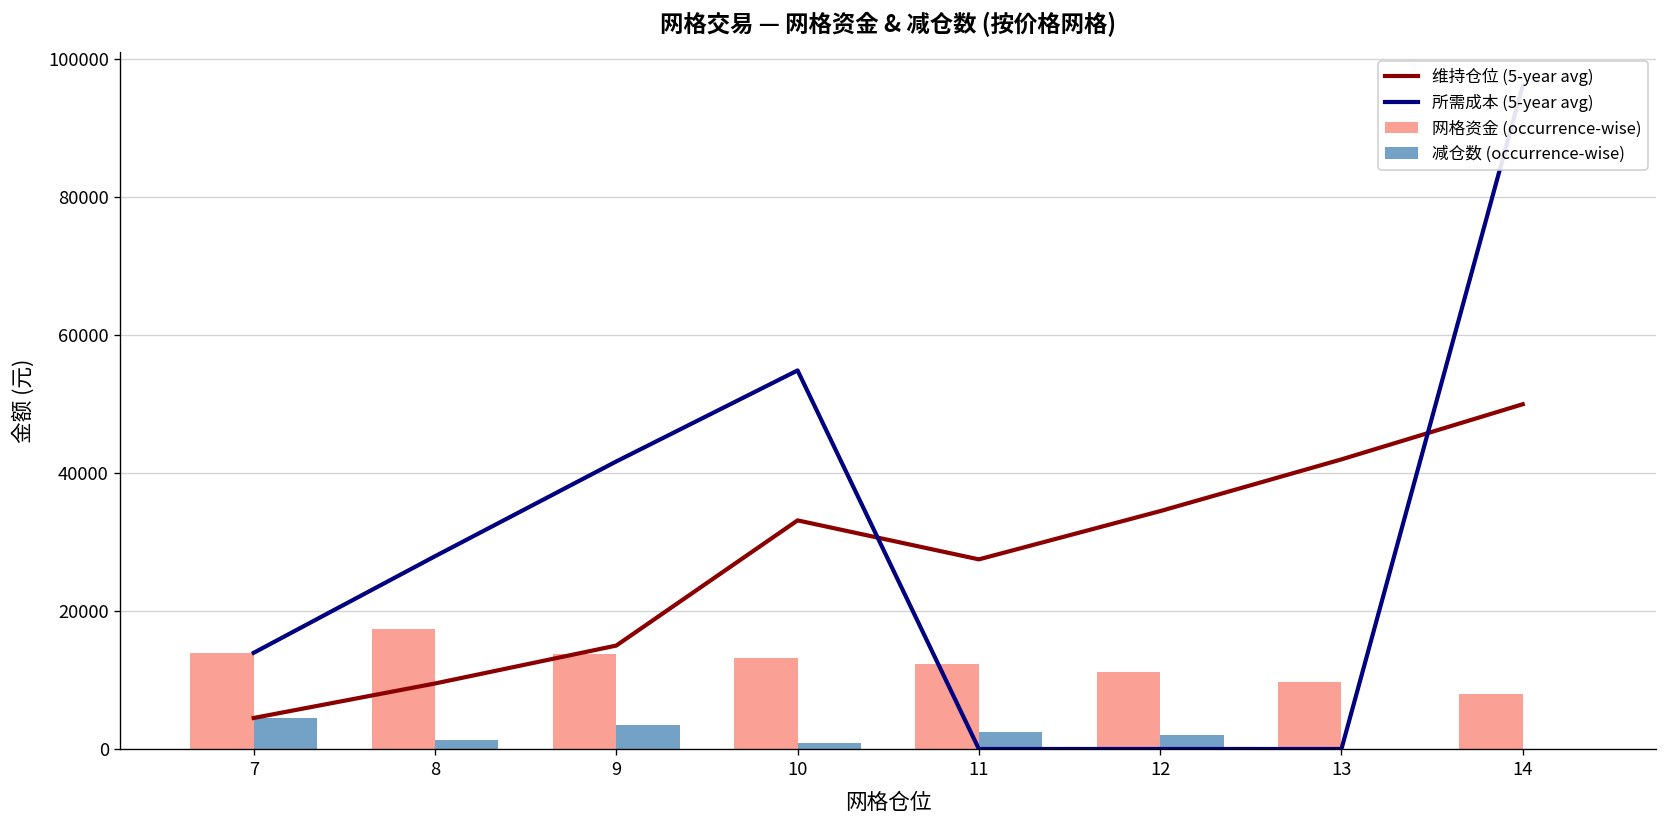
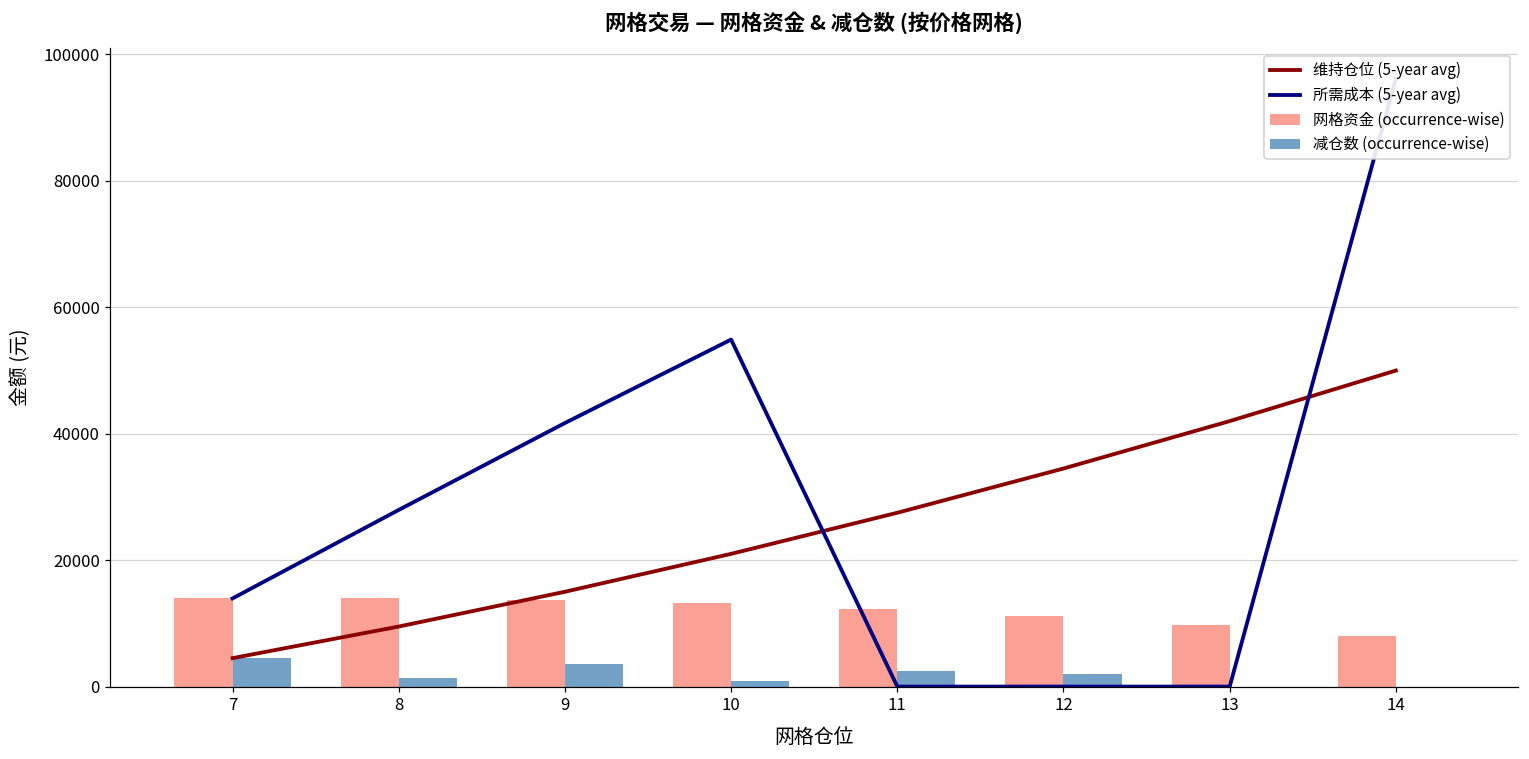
  {
    "网格资金 (occurrence-wise)": {
      "7": 14000,
-     "8": 17000,
+     "8": 14000,
      "9": 14000,
      "10": 13000,
      "11": 12000,
      "12": 11000,
      "13": 10000,
      "14": 8000
    },
    "维持仓位 (5-year avg)": {
      "7": 5000,
      "8": 10000,
      "9": 15000,
-     "10": 33000,
+     "10": 21000,
      "11": 28000,
      "12": 35000,
      "13": 42000,
      "14": 50000
    },
    "所需成本 (5-year avg)": {
      "7": 14000,
      "8": 28000,
      "9": 42000,
      "10": 55000,
      "11": 0,
      "12": 0,
      "13": 0
    },
    "减仓数 (occurrence-wise)": {
      "7": 5000,
      "8": 1000,
      "9": 4000,
      "10": 1000,
      "11": 3000,
      "12": 2000,
      "13": 0,
      "14": 0
    }
  }
